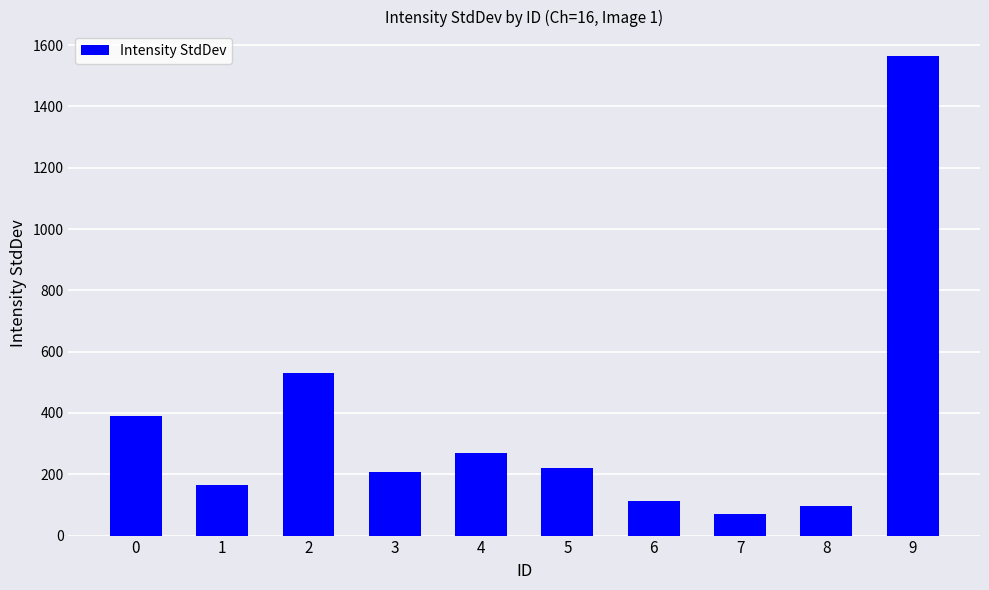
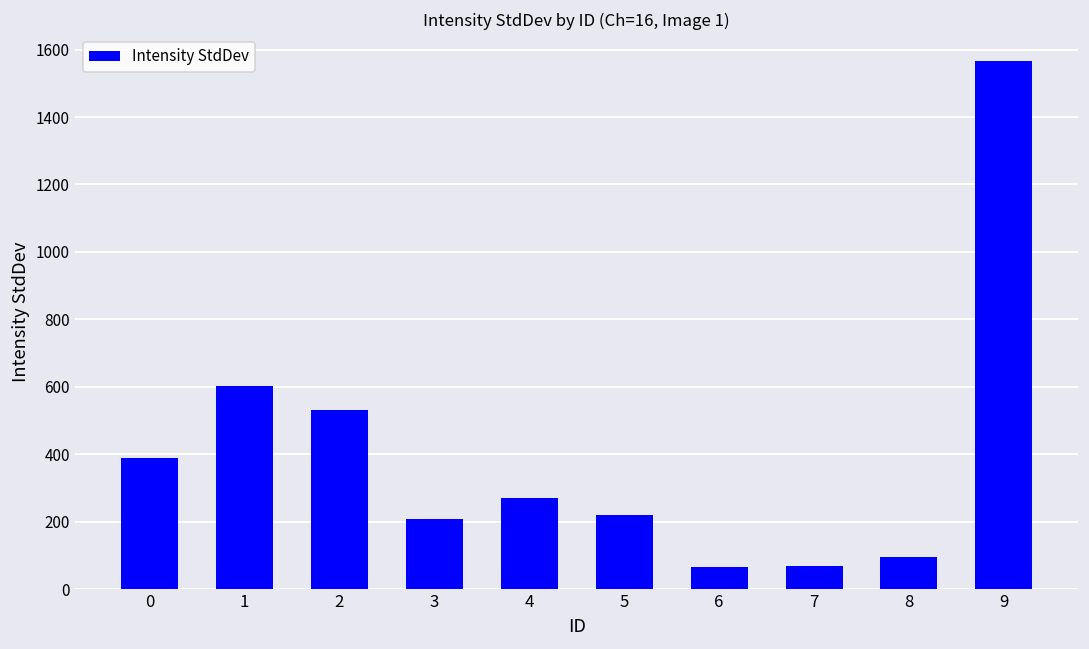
  {
    "0": 390,
-   "1": 170,
+   "1": 600,
    "2": 530,
    "3": 210,
    "4": 270,
    "5": 220,
-   "6": 110,
+   "6": 60,
    "7": 70,
    "8": 100,
    "9": 1570
  }
